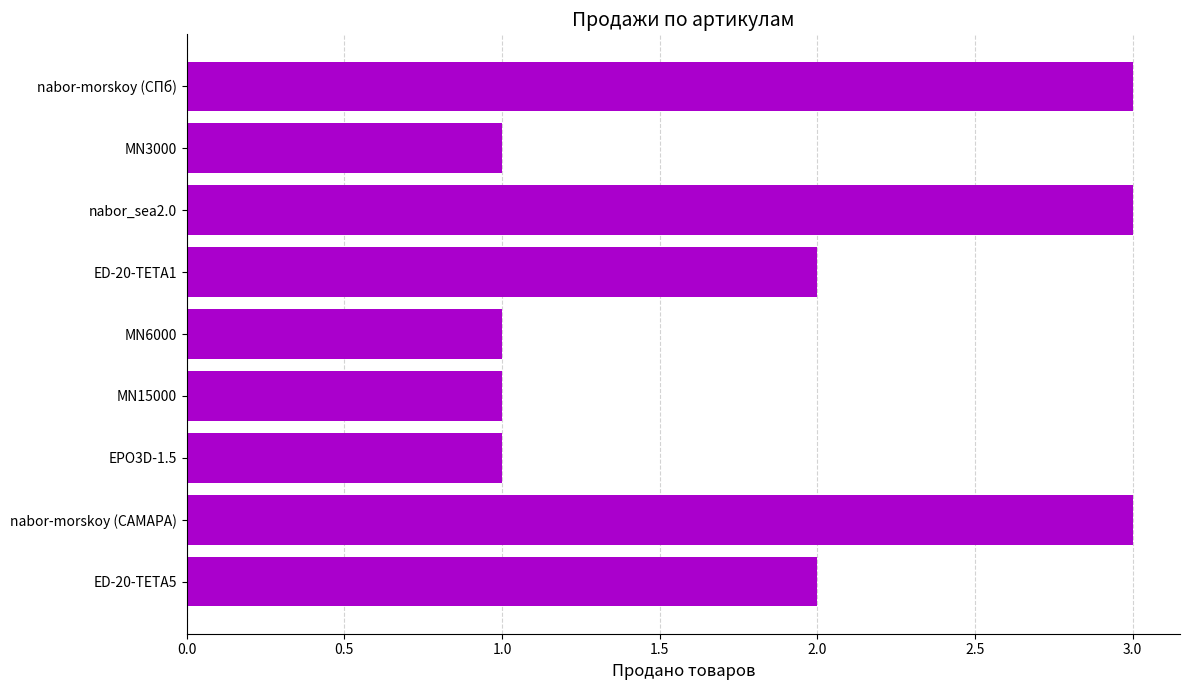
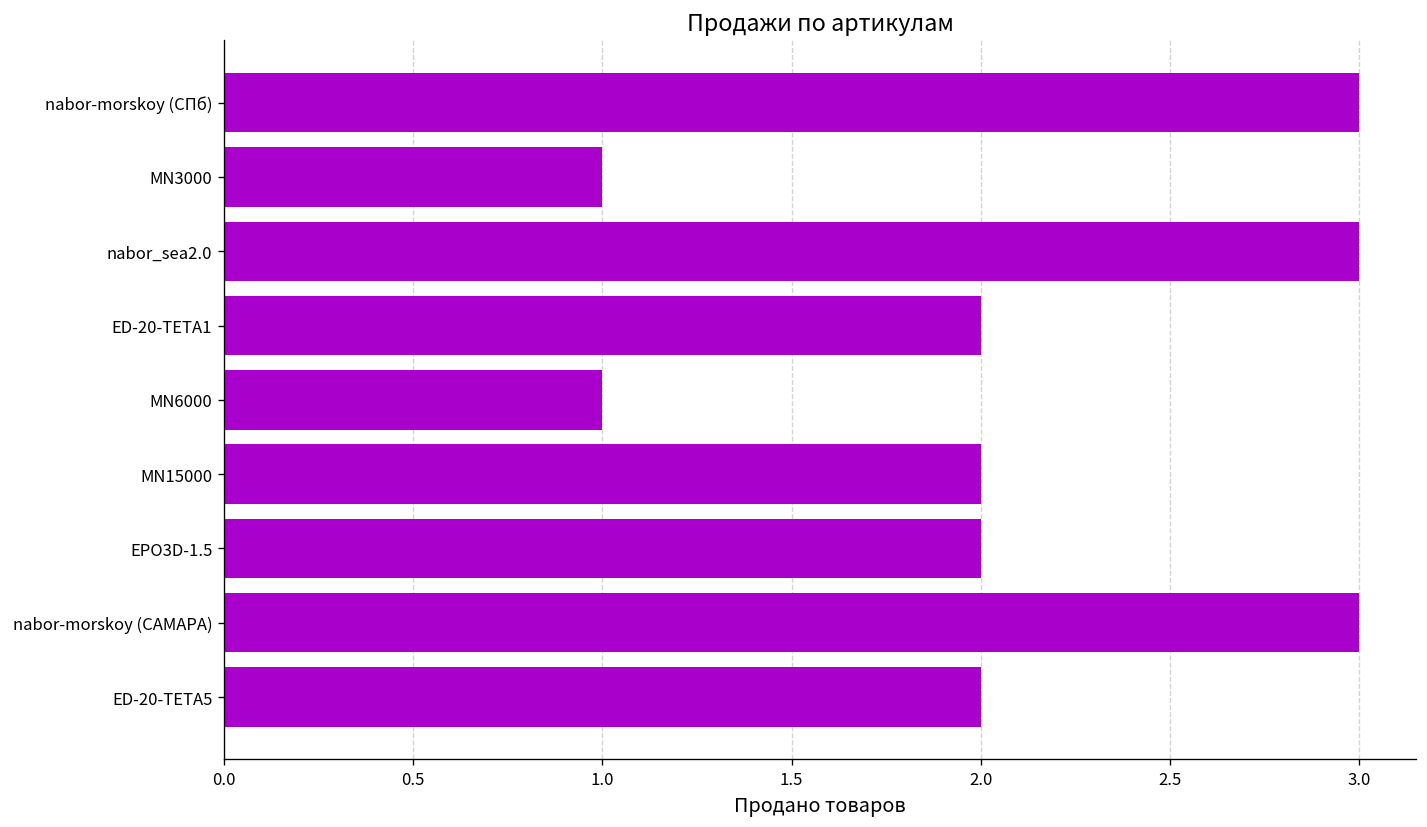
  {
    "nabor-morskoy (СПб)": 3,
    "MN3000": 1,
    "nabor_sea2.0": 3,
    "ED-20-TETA1": 2,
    "MN6000": 1,
-   "MN15000": 1,
-   "EPO3D-1.5": 1,
+   "MN15000": 2,
+   "EPO3D-1.5": 2,
    "nabor-morskoy (САМАРА)": 3,
    "ED-20-TETA5": 2
  }
